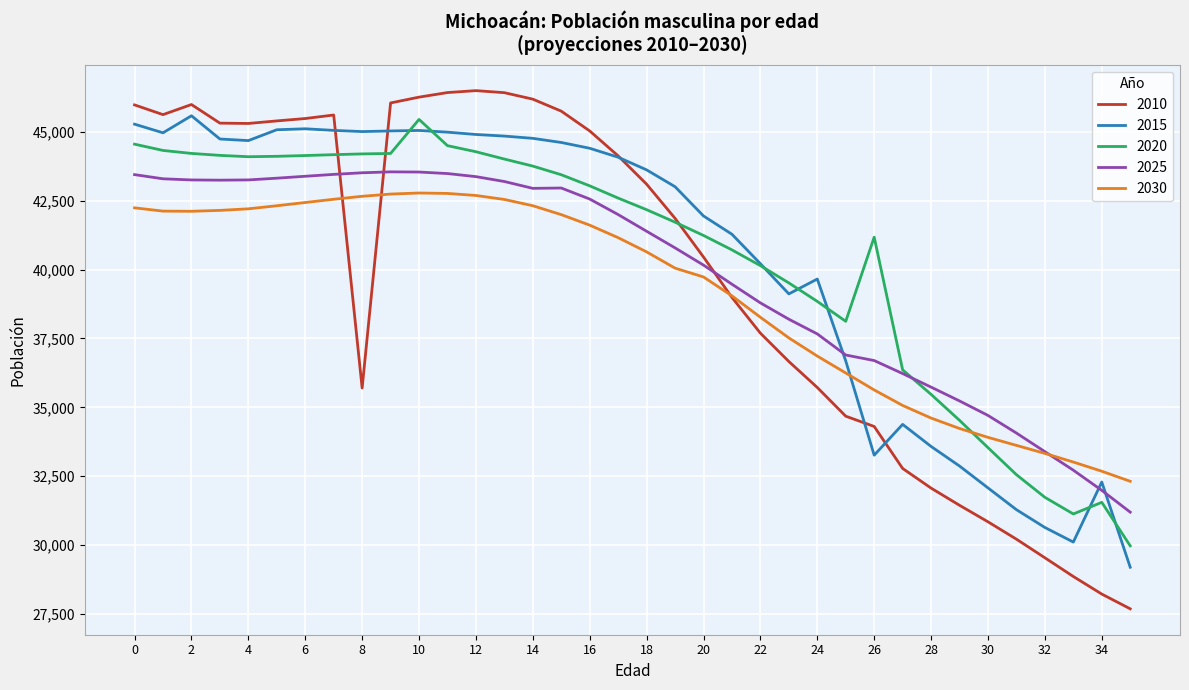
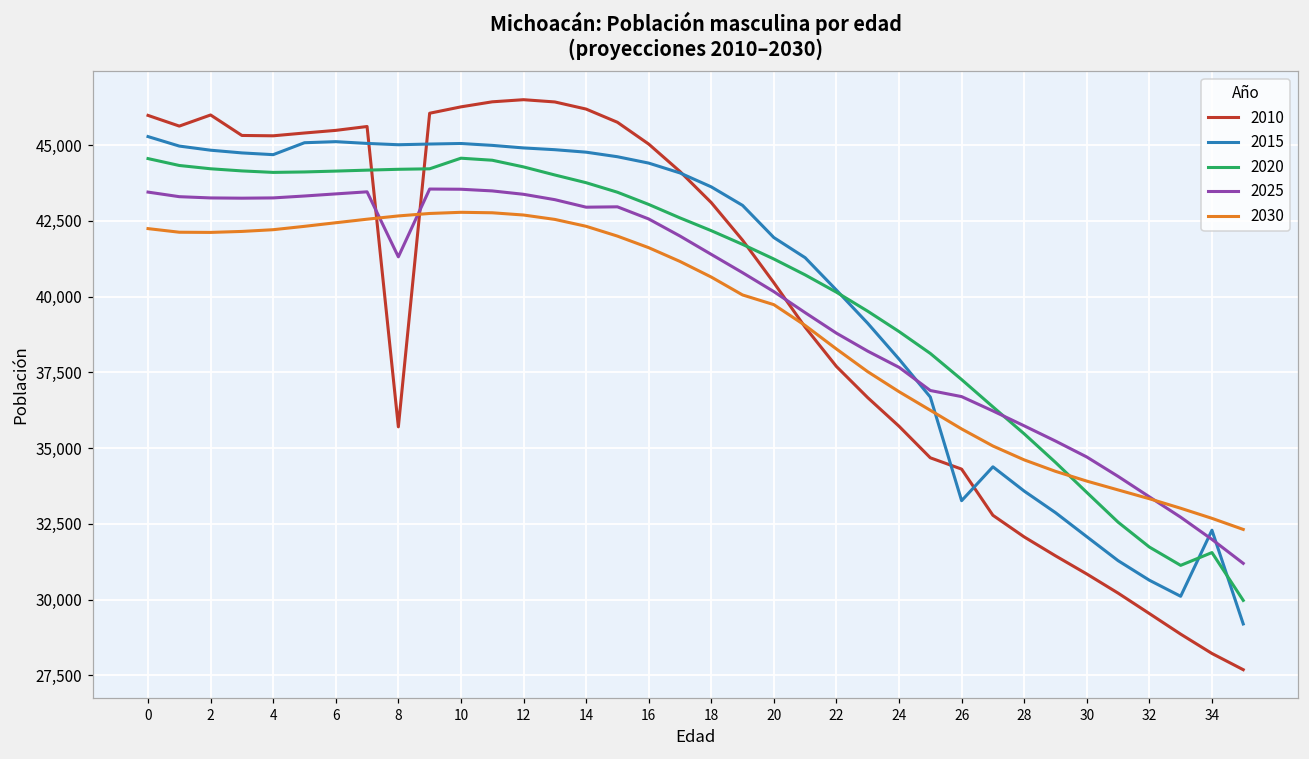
  {
    "2010": {
      "0": "46,000",
      "2": "46,000",
      "4": "45,300",
      "6": "45,500",
      "8": "35,700",
      "10": "46,300",
      "12": "46,500",
      "14": "46,200",
      "16": "45,000",
      "18": "43,100",
      "20": "40,500",
      "22": "37,700",
      "24": "35,700",
      "26": "34,300",
      "28": "32,100",
      "30": "30,800",
      "32": "29,500",
      "34": "28,200"
    },
    "2015": {
      "0": "45,300",
-     "2": "45,600",
+     "2": "44,800",
      "4": "44,700",
      "6": "45,100",
      "8": "45,000",
      "10": "45,100",
      "12": "44,900",
      "14": "44,800",
      "16": "44,400",
      "18": "43,600",
      "20": "41,900",
-     "24": "39,700",
+     "24": "37,900",
      "26": "33,300",
      "28": "33,600",
      "30": "32,100",
      "32": "30,600",
      "34": "32,300"
    },
    "2020": {
      "0": "44,600",
      "2": "44,200",
      "4": "44,100",
      "6": "44,100",
      "8": "44,200",
-     "10": "45,500",
+     "10": "44,600",
      "12": "44,300",
      "14": "43,800",
      "16": "43,000",
      "18": "42,200",
      "20": "41,200",
      "24": "38,800",
-     "26": "41,200",
+     "26": "37,300",
      "28": "35,500",
      "30": "33,500",
      "32": "31,700",
      "34": "31,600"
    },
    "2025": {
      "0": "43,400",
      "2": "43,300",
      "4": "43,300",
      "6": "43,400",
-     "8": "43,500",
+     "8": "41,300",
      "10": "43,500",
      "12": "43,400",
      "14": "43,000",
      "16": "42,600",
      "18": "41,400",
      "20": "40,200",
      "22": "38,800",
      "24": "37,700",
      "26": "36,700",
      "28": "35,700",
      "30": "34,700",
      "34": "32,000"
    },
    "2030": {
      "0": "42,200",
      "2": "42,100",
      "4": "42,200",
      "6": "42,400",
      "8": "42,700",
      "10": "42,800",
      "12": "42,700",
      "14": "42,300",
      "16": "41,600",
      "18": "40,600",
      "20": "39,700",
      "22": "38,300",
      "24": "36,900",
      "26": "35,600",
      "28": "34,600",
      "30": "33,900",
      "34": "32,700"
    }
  }
